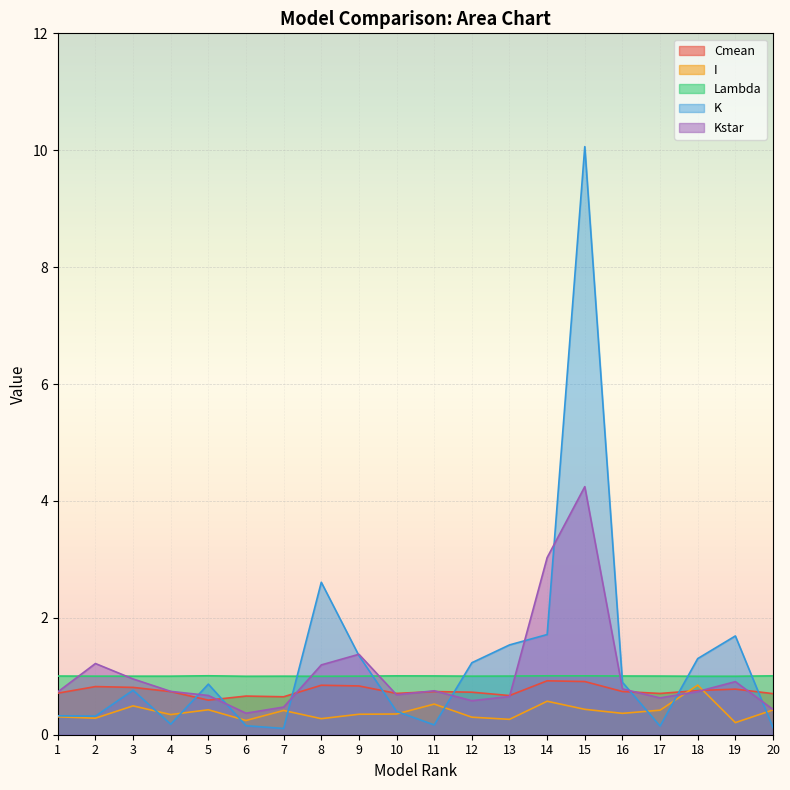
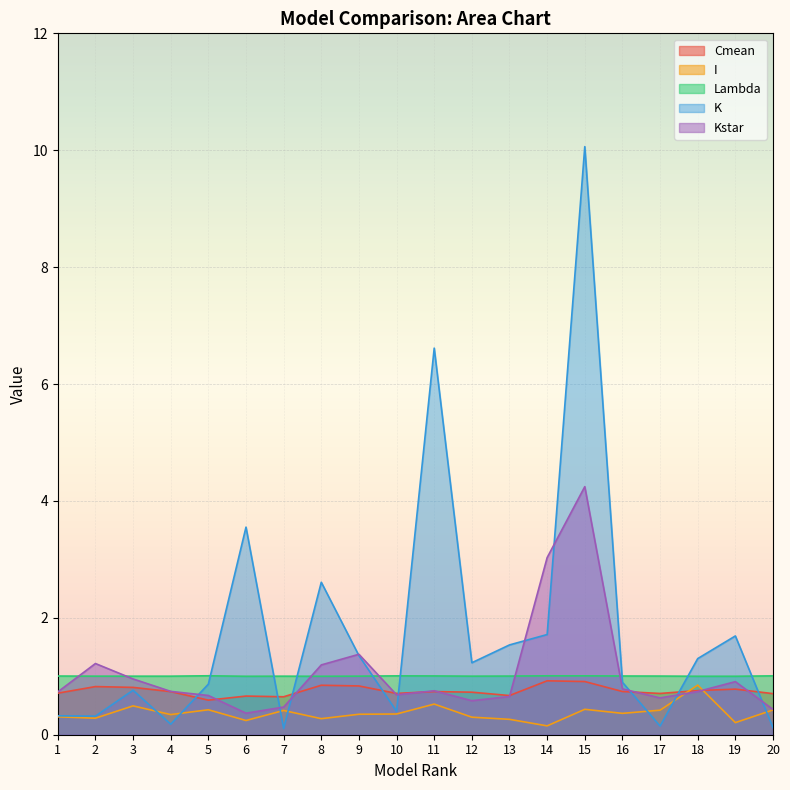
  {
    "Cmean": {
      "2": 0.8,
      "3": 0.8,
      "5": 0.6,
      "6": 0.7,
      "7": 0.6,
      "8": 0.8,
      "9": 0.8,
      "12": 0.7,
      "14": 0.9,
      "15": 0.9,
      "16": 0.7,
      "17": 0.7,
      "19": 0.8,
      "20": 0.7
    },
    "I": {
      "3": 0.5,
      "4": 0.3,
      "5": 0.4,
      "6": 0.2,
      "7": 0.4,
      "8": 0.3,
      "9": 0.4,
      "10": 0.4,
      "11": 0.5,
      "12": 0.3,
      "13": 0.3,
-     "14": 0.6,
+     "14": 0.2,
      "15": 0.4,
      "16": 0.4,
      "17": 0.4,
      "18": 0.8,
      "19": 0.2
    },
    "Lambda": {
      "1": 1.0,
      "2": 1.0,
      "3": 1.0,
      "4": 1.0,
      "5": 1.0,
      "6": 1.0,
      "7": 1.0,
      "8": 1.0,
      "9": 1.0,
      "10": 1.0,
      "11": 1.0,
      "12": 1.0,
      "13": 1.0,
      "14": 1.0,
      "15": 1.0,
      "16": 1.0,
      "17": 1.0,
      "18": 1.0,
      "19": 1.0,
      "20": 1.0
    },
    "K": {
      "3": 0.8,
      "4": 0.2,
      "5": 0.9,
-     "6": 0.2,
+     "6": 3.6,
      "7": 0.1,
      "8": 2.6,
      "10": 0.4,
-     "11": 0.2,
+     "11": 6.6,
      "12": 1.2,
      "13": 1.5,
      "14": 1.7,
      "15": 10.1,
      "16": 0.9,
      "17": 0.1,
      "18": 1.3,
      "19": 1.7,
      "20": 0.1
    },
    "Kstar": {
      "2": 1.2,
      "3": 1.0,
      "5": 0.7,
      "6": 0.4,
      "7": 0.5,
      "8": 1.2,
      "12": 0.6,
      "14": 3.0,
      "15": 4.2,
      "16": 0.8,
      "17": 0.6,
      "19": 0.9
    }
  }
